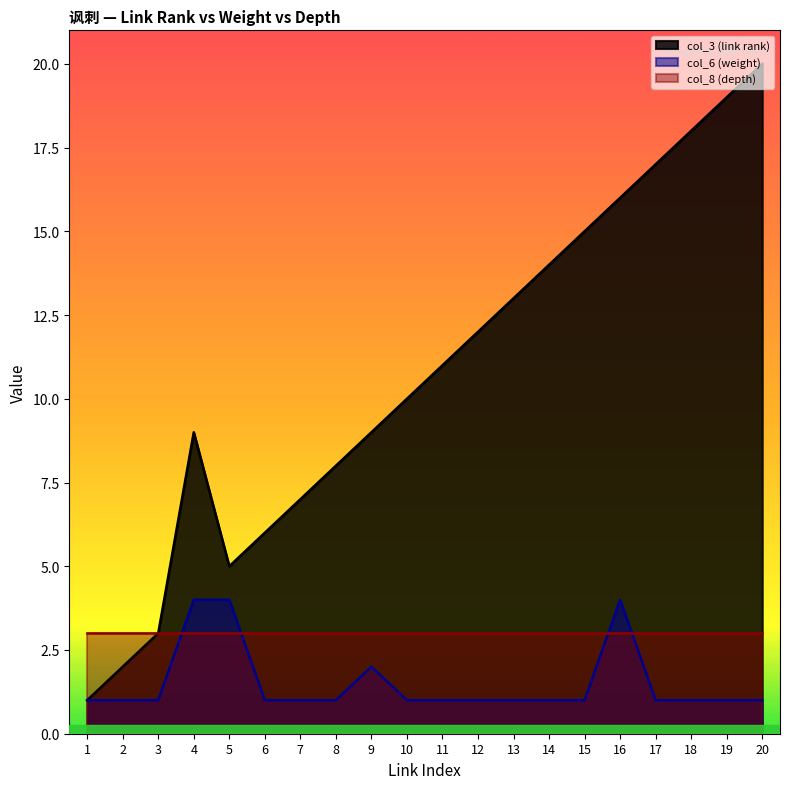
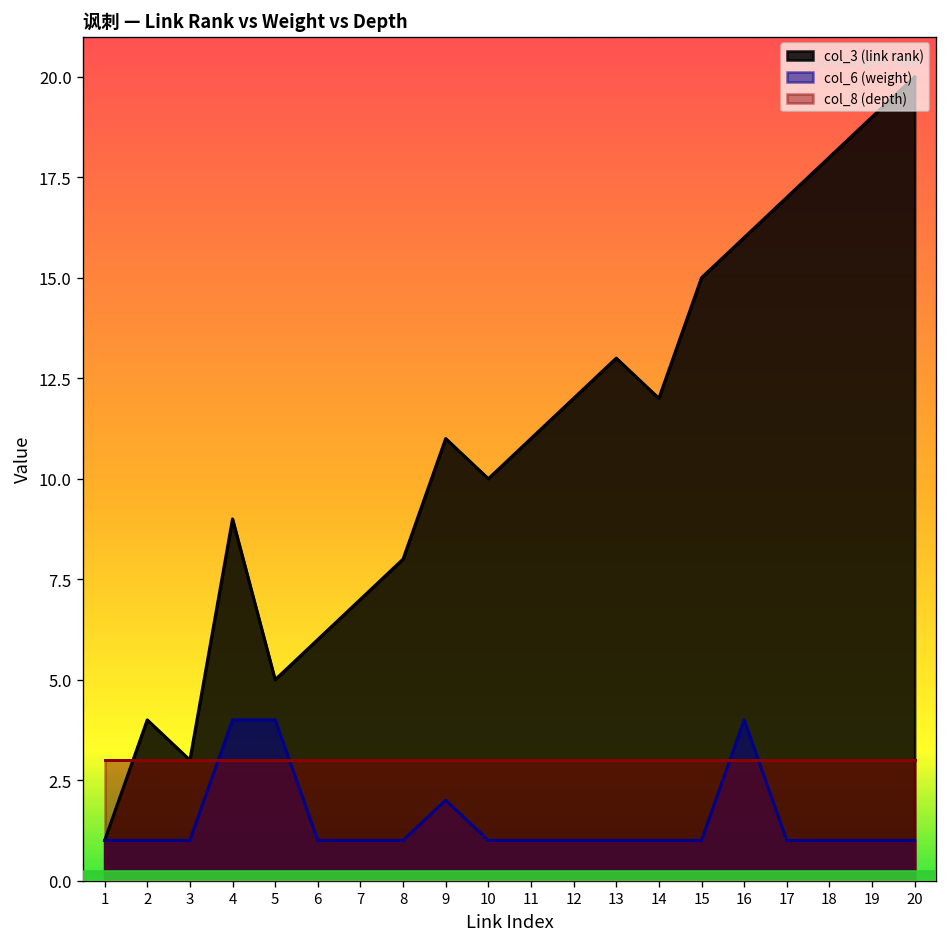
  {
    "col_3 (link rank)": {
-     "2": 2,
+     "2": 4,
      "4": 9,
      "5": 5,
      "6": 6,
      "7": 7,
      "8": 8,
-     "9": 9,
+     "9": 11,
      "10": 10,
      "11": 11,
      "12": 12,
      "13": 13,
-     "14": 14,
+     "14": 12,
      "15": 15,
      "16": 16,
      "17": 17,
      "18": 18,
      "19": 19
    },
    "col_6 (weight)": {
      "2": 1,
      "3": 1,
      "4": 4,
      "5": 4,
      "6": 1,
      "7": 1,
      "8": 1,
      "9": 2,
      "10": 1,
      "11": 1,
      "12": 1,
      "13": 1,
      "14": 1,
      "15": 1,
      "16": 4,
      "17": 1,
      "18": 1,
      "19": 1,
      "20": 1
    },
    "col_8 (depth)": {
      "1": 3,
      "2": 3,
      "4": 3,
      "5": 3,
      "6": 3,
      "7": 3,
      "8": 3,
      "9": 3,
      "10": 3,
      "11": 3,
      "12": 3,
      "13": 3,
      "14": 3,
      "15": 3,
      "16": 3,
      "17": 3,
      "18": 3,
      "19": 3,
      "20": 3
    }
  }
